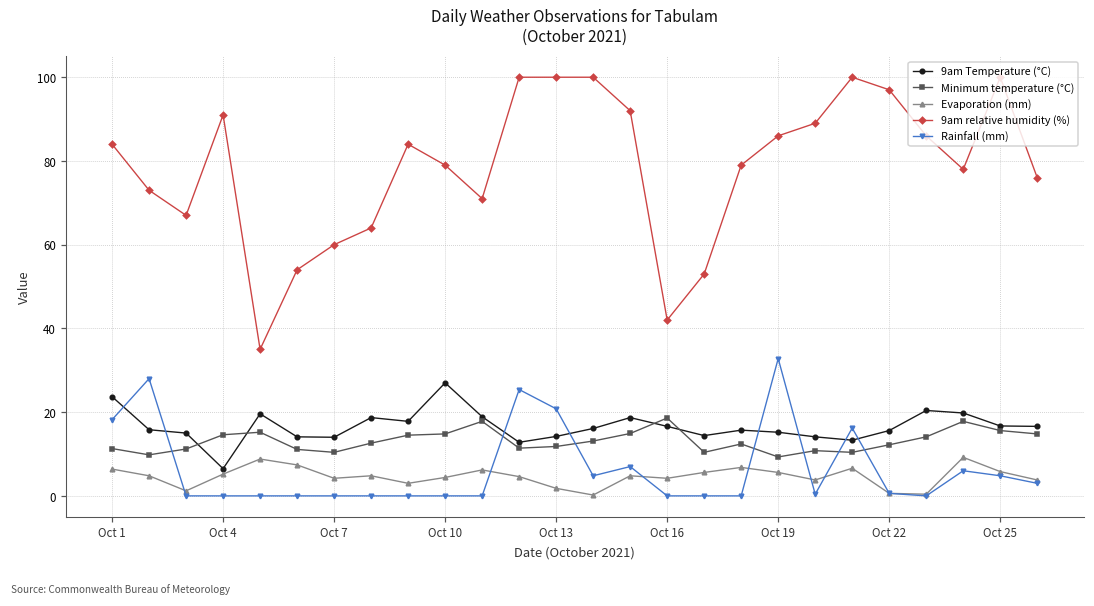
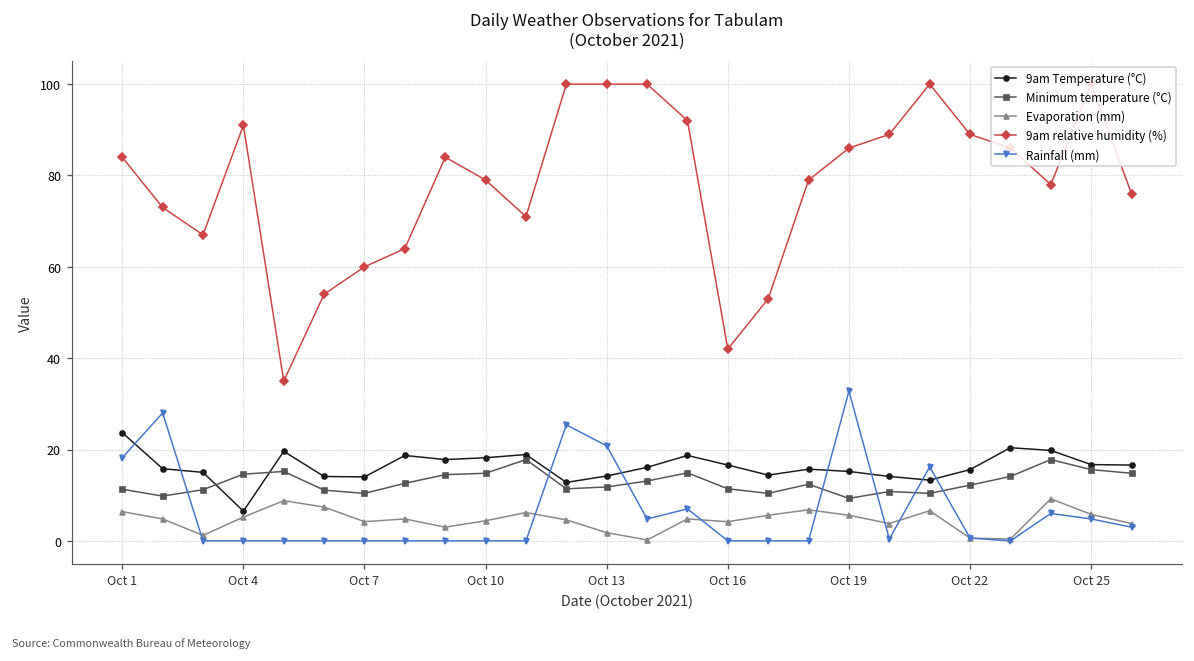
  {
    "9am Temperature (°C)": {
      "Oct 1": 24,
      "Oct 4": 7,
      "Oct 7": 14,
-     "Oct 10": 27,
+     "Oct 10": 18,
      "Oct 13": 14,
      "Oct 16": 17,
      "Oct 19": 15,
      "Oct 22": 16,
      "Oct 25": 17
    },
    "Minimum temperature (°C)": {
      "Oct 1": 11,
      "Oct 4": 15,
      "Oct 7": 10,
      "Oct 10": 15,
      "Oct 13": 12,
-     "Oct 16": 19,
+     "Oct 16": 11,
      "Oct 19": 9,
      "Oct 22": 12,
      "Oct 25": 16
    },
    "Evaporation (mm)": {
      "Oct 1": 6,
      "Oct 4": 5,
      "Oct 7": 4,
      "Oct 10": 4,
      "Oct 13": 2,
      "Oct 16": 4,
      "Oct 19": 6,
      "Oct 25": 6
    },
    "9am relative humidity (%)": {
      "Oct 1": 84,
      "Oct 4": 91,
      "Oct 7": 60,
      "Oct 10": 79,
      "Oct 13": 100,
      "Oct 16": 42,
      "Oct 19": 86,
-     "Oct 22": 97
+     "Oct 22": 89
    },
    "Rainfall (mm)": {
      "Oct 1": 18,
      "Oct 4": 0,
      "Oct 7": 0,
      "Oct 10": 0,
      "Oct 13": 21,
      "Oct 16": 0,
      "Oct 19": 33,
      "Oct 25": 5
    }
  }
